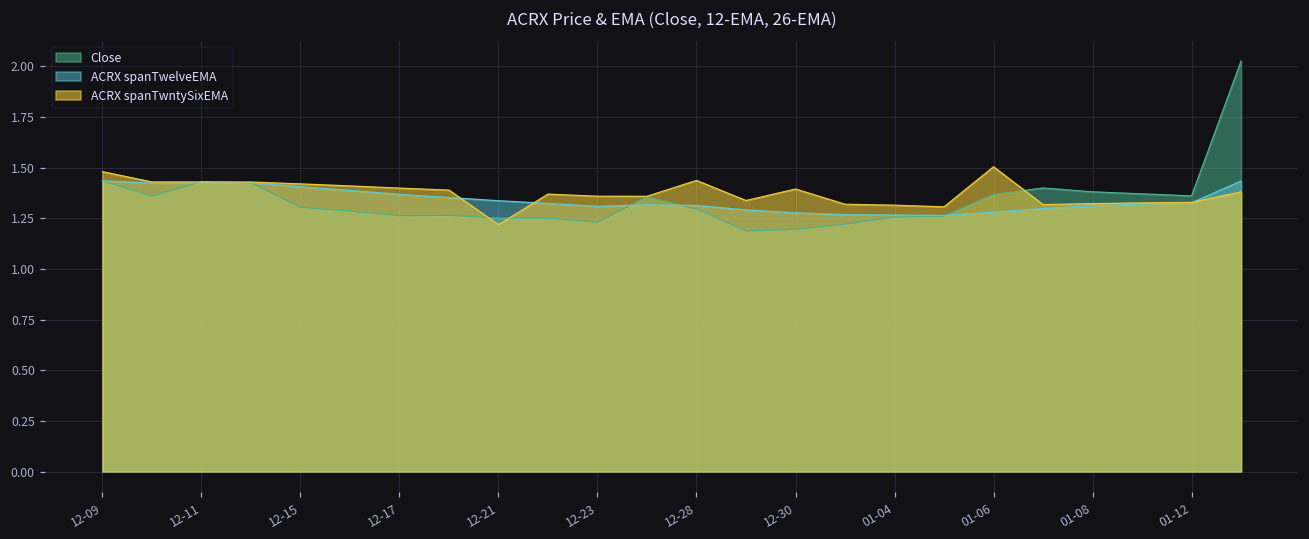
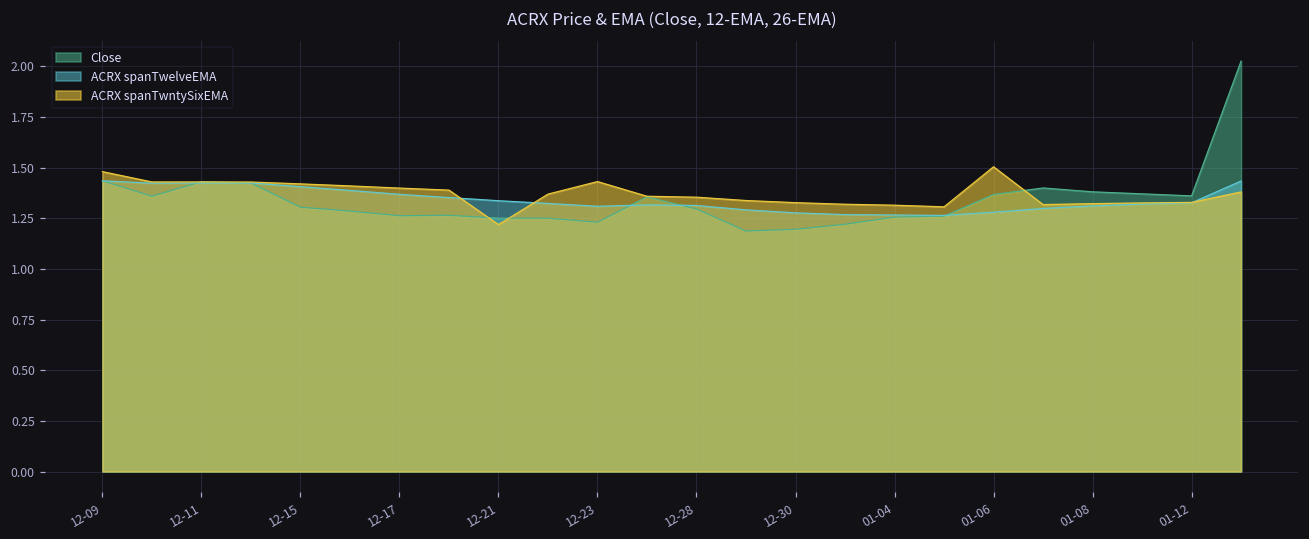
  {
    "ACRX spanTwntySixEMA": {
      "12-09": 1.48,
      "12-17": 1.40,
      "12-21": 1.22,
-     "12-23": 1.36,
-     "12-28": 1.44,
-     "12-30": 1.39,
+     "12-23": 1.43,
+     "12-28": 1.35,
+     "12-30": 1.33,
      "01-04": 1.31,
      "01-06": 1.50
    }
  }
